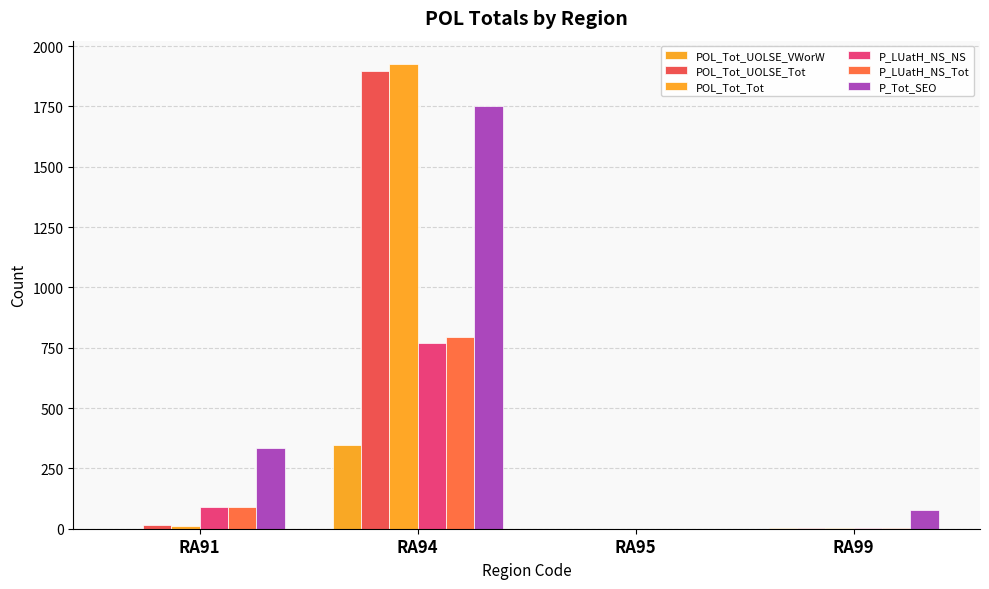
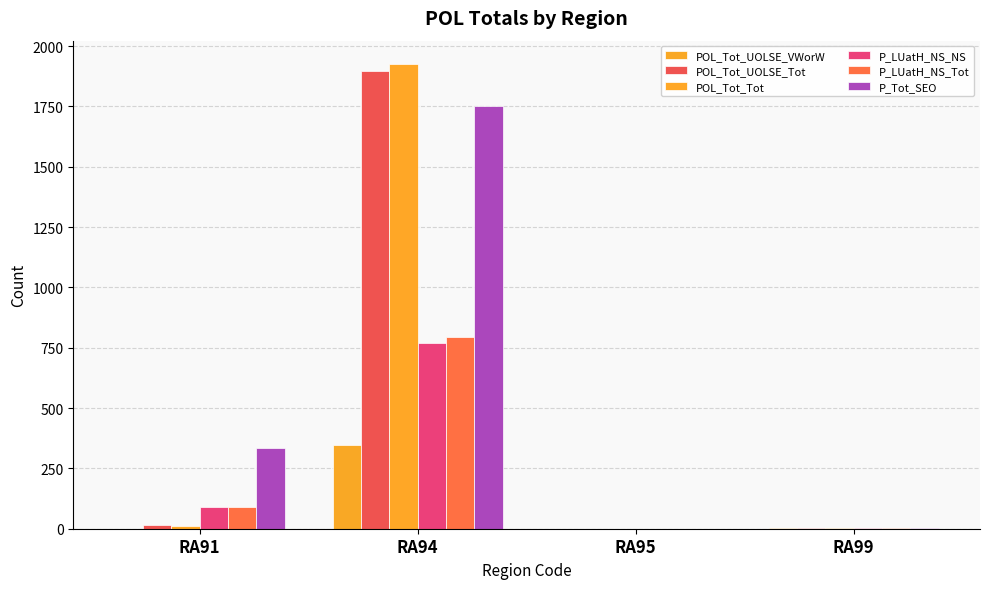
  {
    "P_Tot_SEO": {
      "RA91": 340,
      "RA94": 1750,
      "RA95": 0,
-     "RA99": 80
+     "RA99": 10
    }
  }
